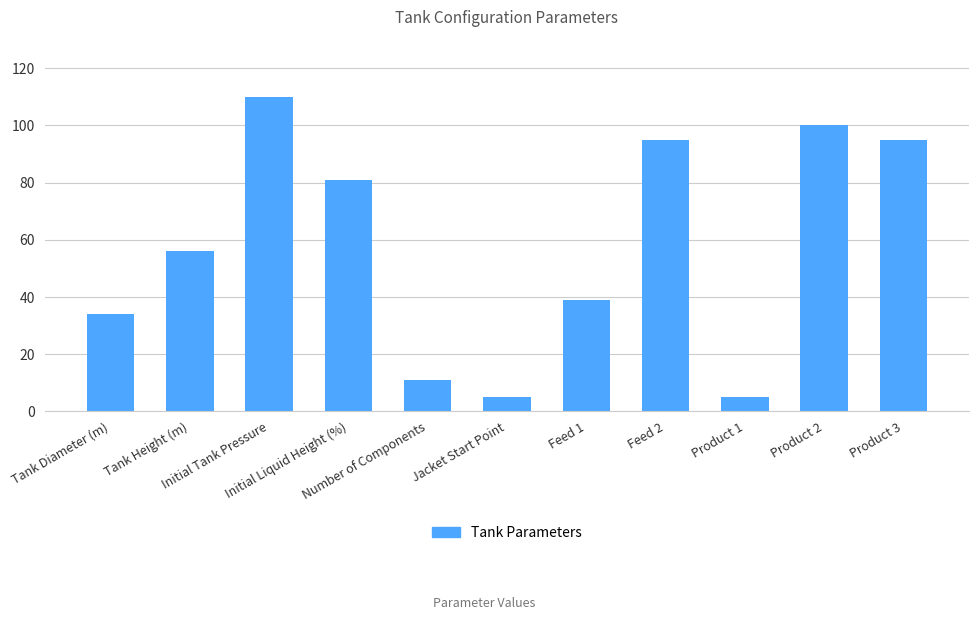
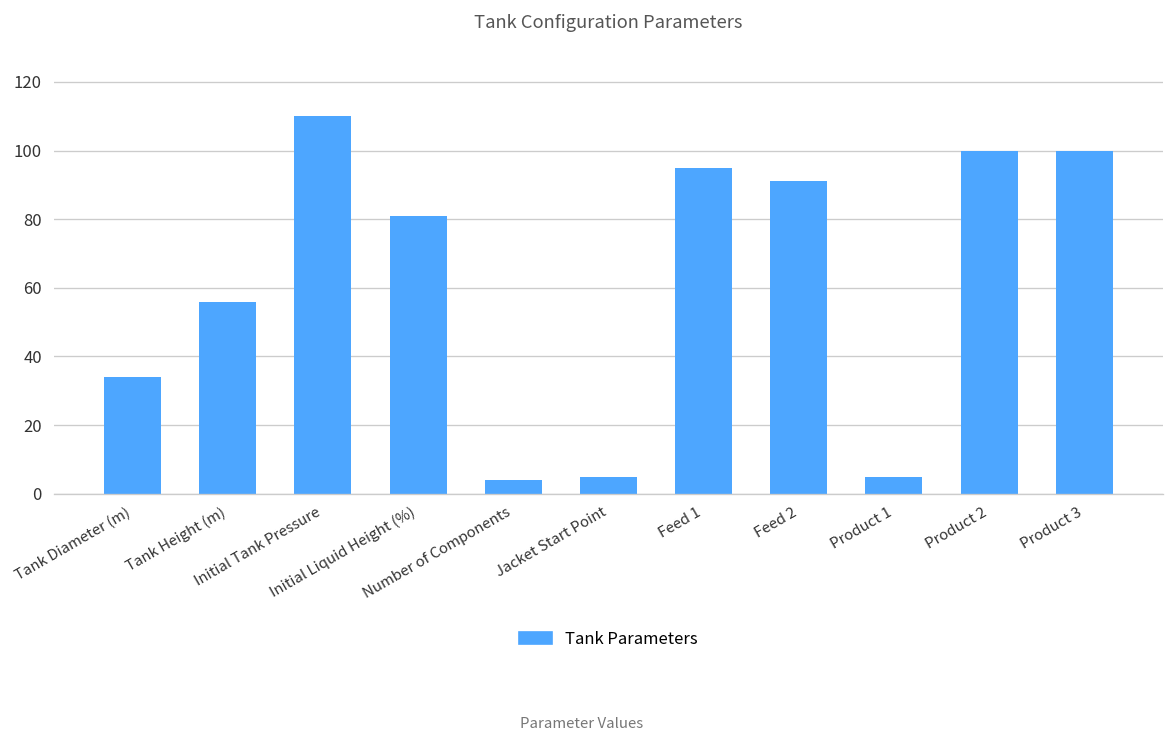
  {
    "Tank Diameter (m)": 34,
    "Tank Height (m)": 56,
    "Initial Tank Pressure": 110,
    "Initial Liquid Height (%)": 81,
-   "Number of Components": 11,
+   "Number of Components": 4,
    "Jacket Start Point": 5,
-   "Feed 1": 39,
-   "Feed 2": 95,
+   "Feed 1": 95,
+   "Feed 2": 91,
    "Product 1": 5,
    "Product 2": 100,
-   "Product 3": 95
+   "Product 3": 100
  }
